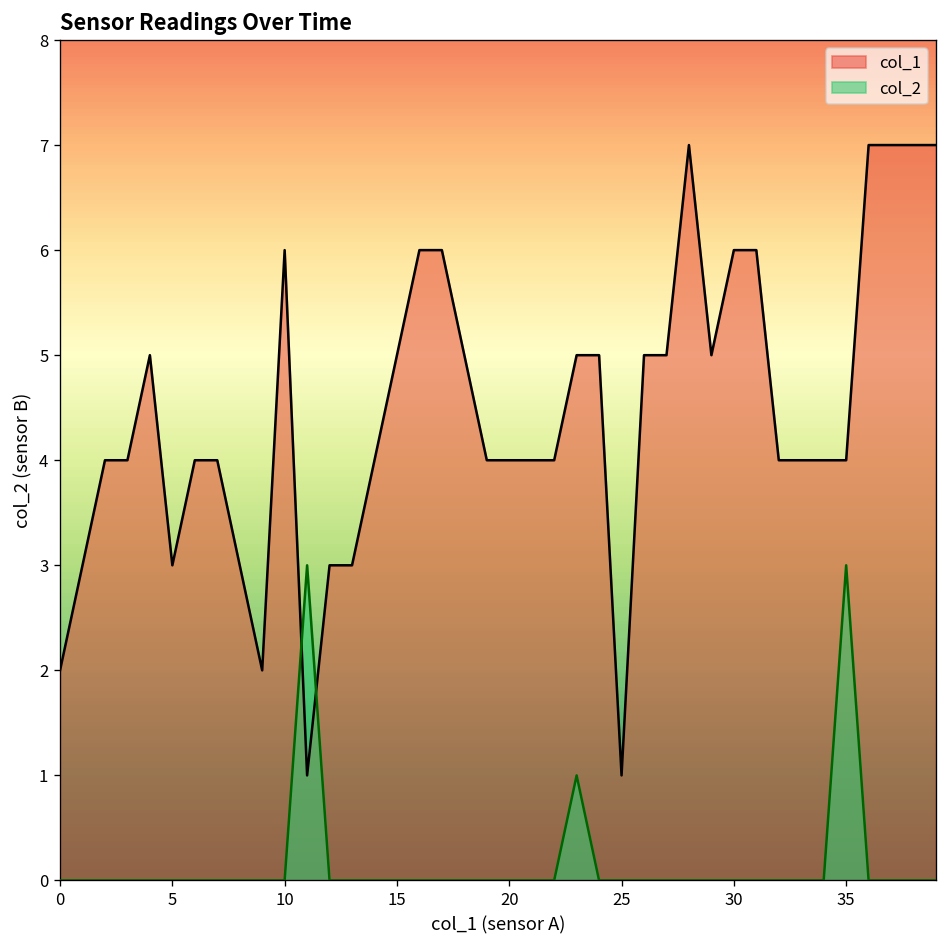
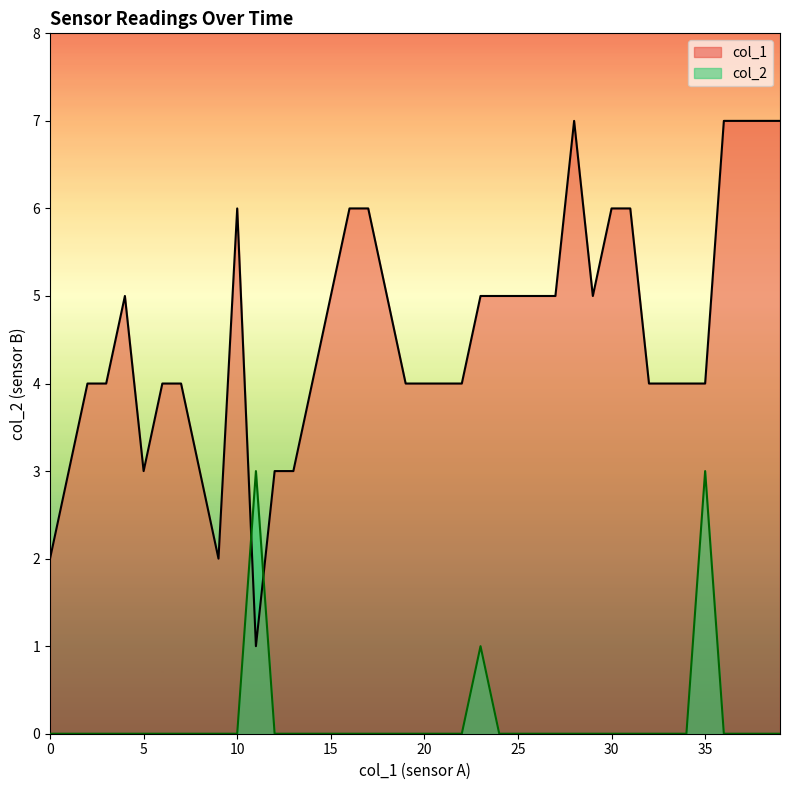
  {
    "col_1": {
      "0": 2,
      "5": 3,
      "10": 6,
      "15": 5,
      "20": 4,
-     "25": 1,
+     "25": 5,
      "30": 6,
      "35": 4
    },
    "col_2": {
      "0": 0,
      "5": 0,
      "10": 0,
      "15": 0,
      "20": 0,
      "25": 0,
      "30": 0,
      "35": 3
    }
  }
